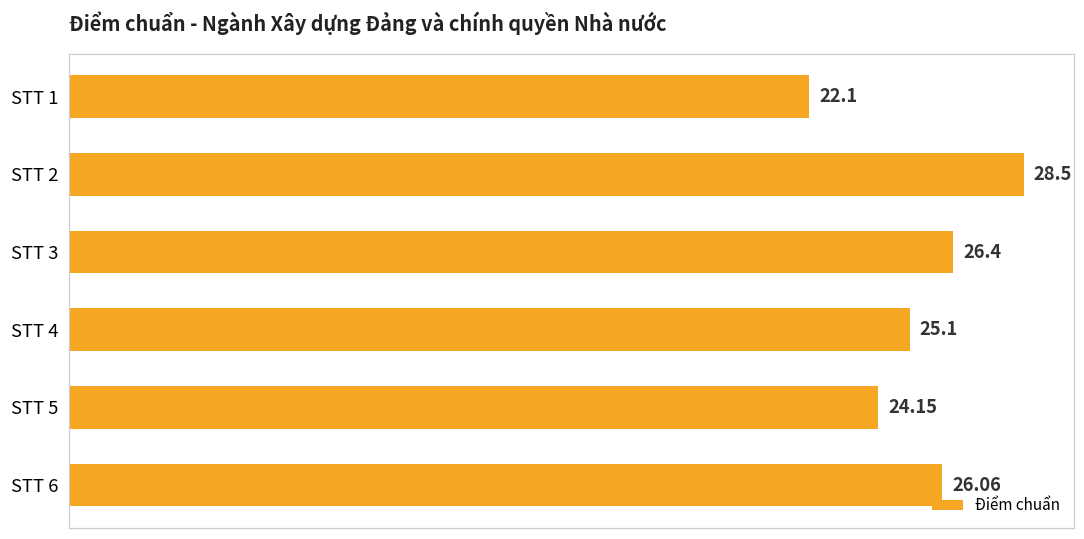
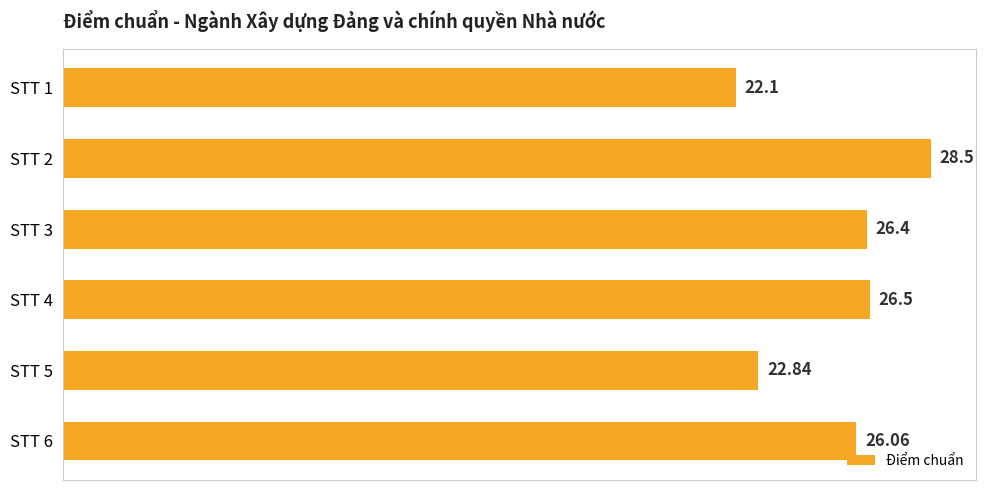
  {
    "STT 1": 22.1,
    "STT 2": 28.5,
    "STT 3": 26.4,
-   "STT 4": 25.1,
-   "STT 5": 24.15,
+   "STT 4": 26.5,
+   "STT 5": 22.84,
    "STT 6": 26.06
  }
